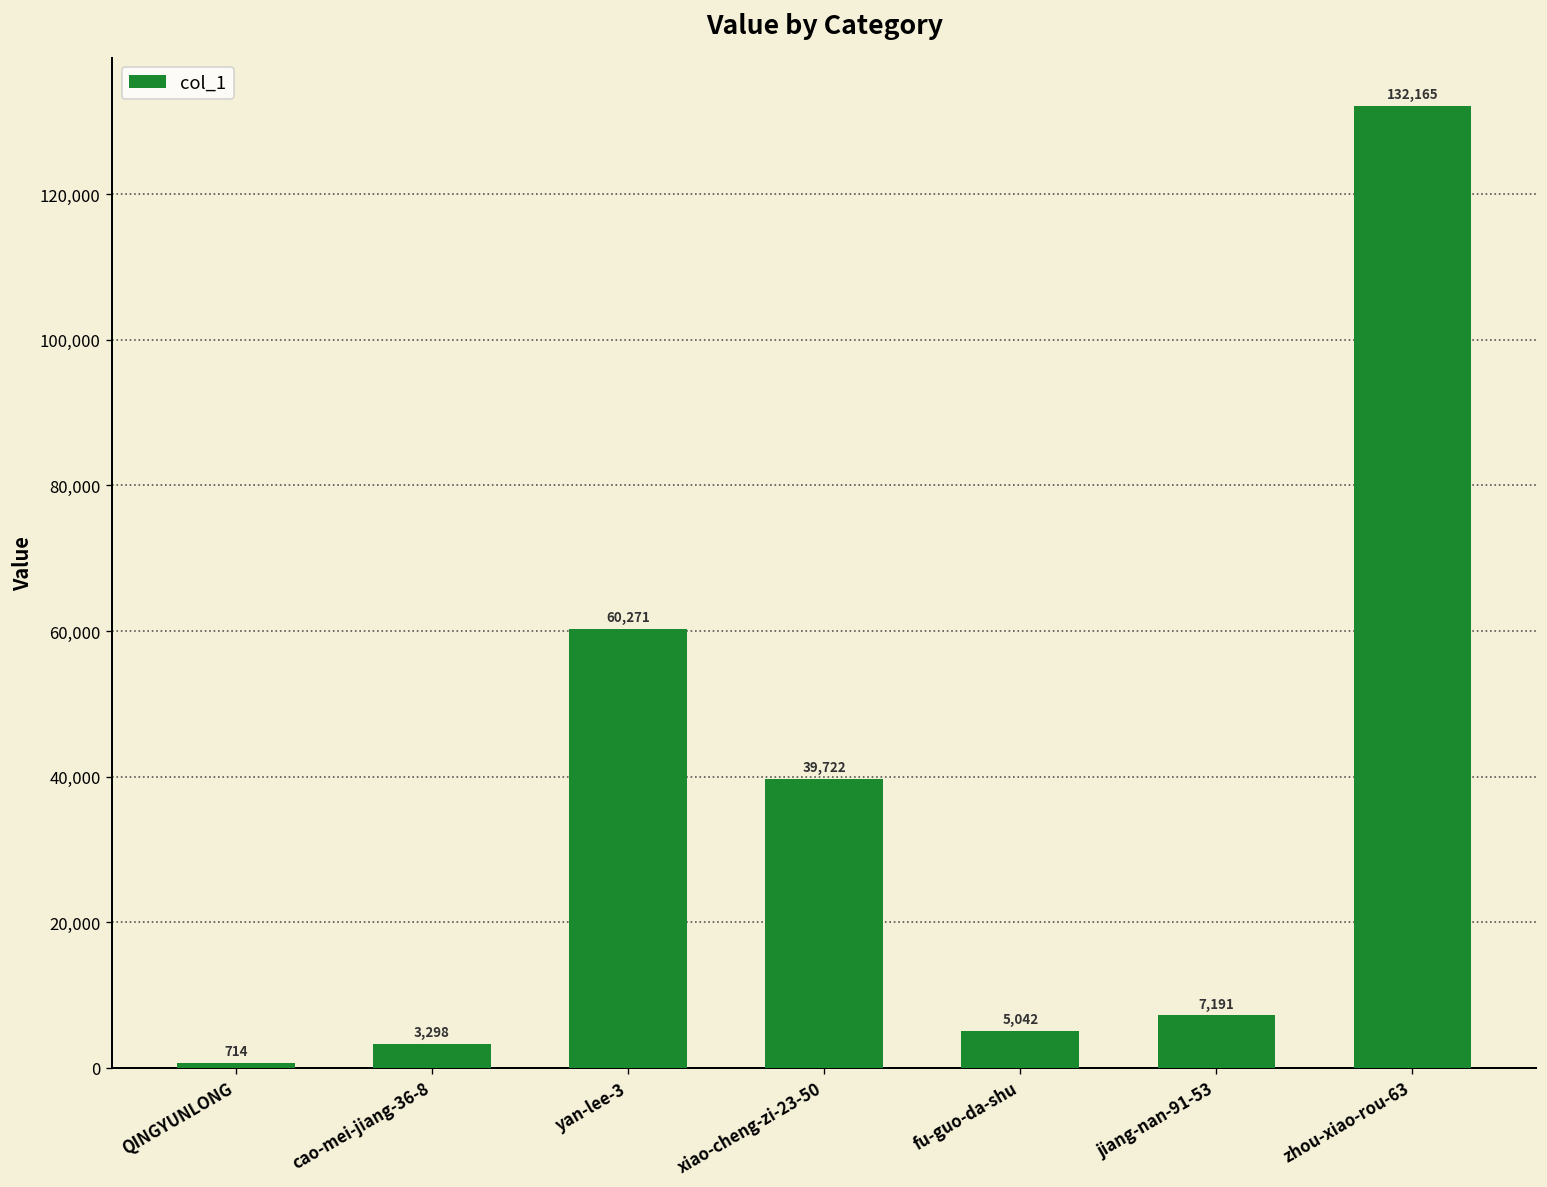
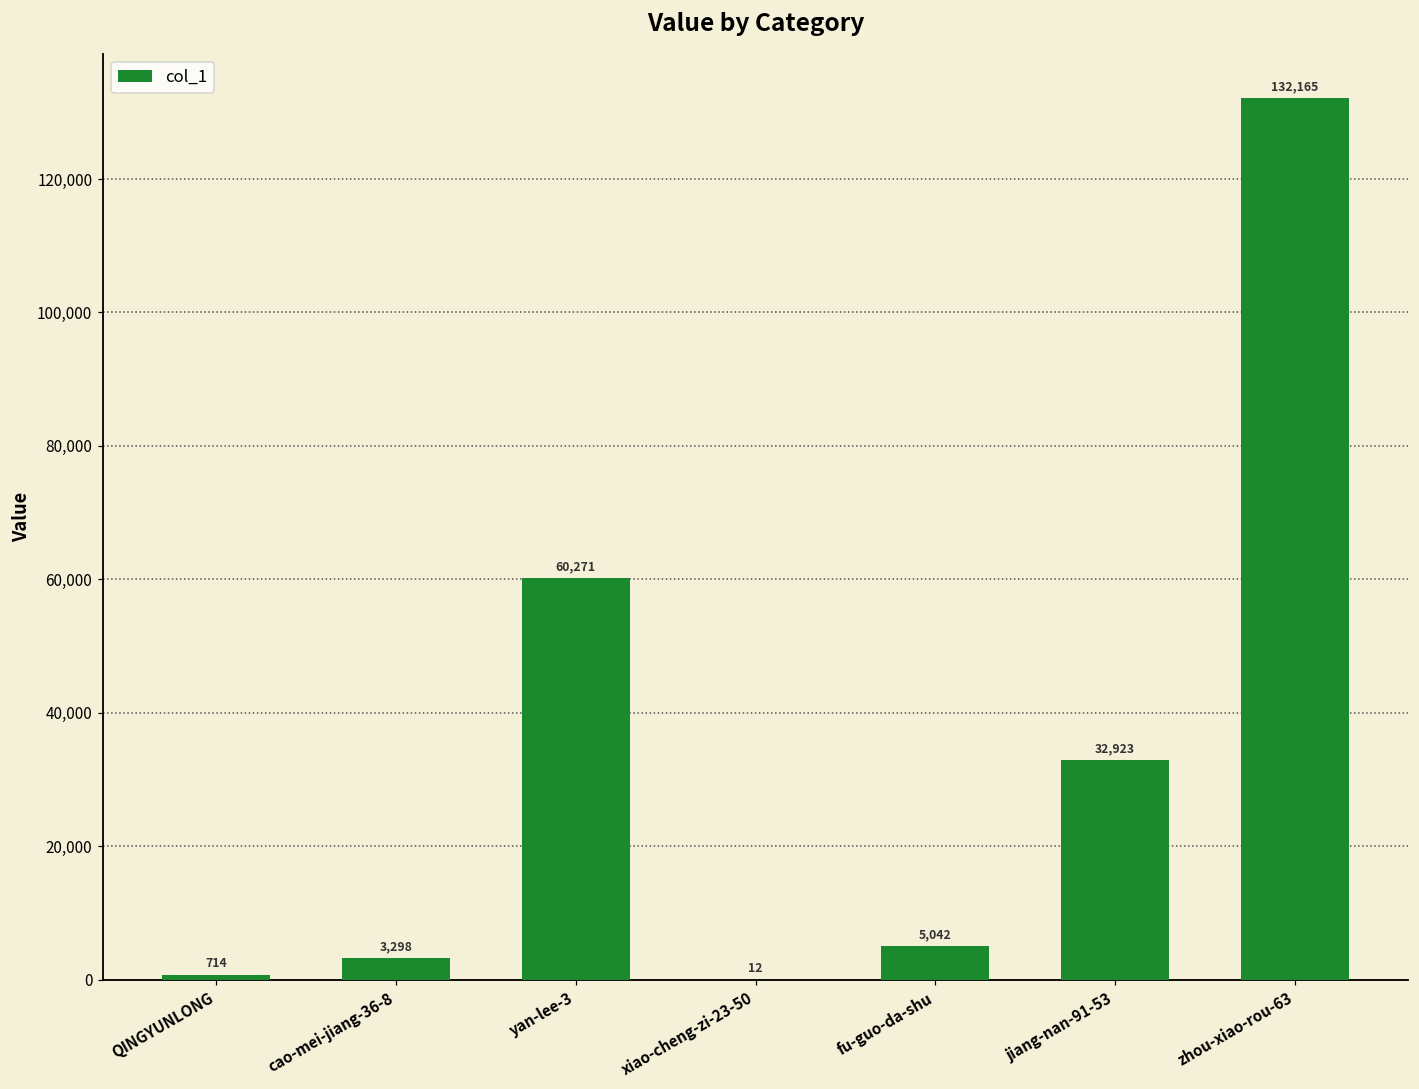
  {
    "QINGYUNLONG": "714",
    "cao-mei-jiang-36-8": "3,298",
    "yan-lee-3": "60,271",
-   "xiao-cheng-zi-23-50": "39,722",
+   "xiao-cheng-zi-23-50": "12",
    "fu-guo-da-shu": "5,042",
-   "jiang-nan-91-53": "7,191",
+   "jiang-nan-91-53": "32,923",
    "zhou-xiao-rou-63": "132,165"
  }
